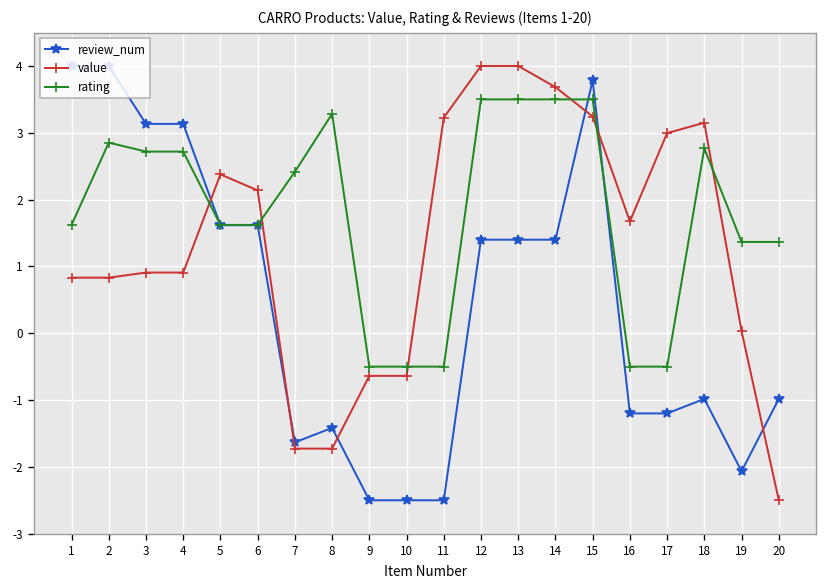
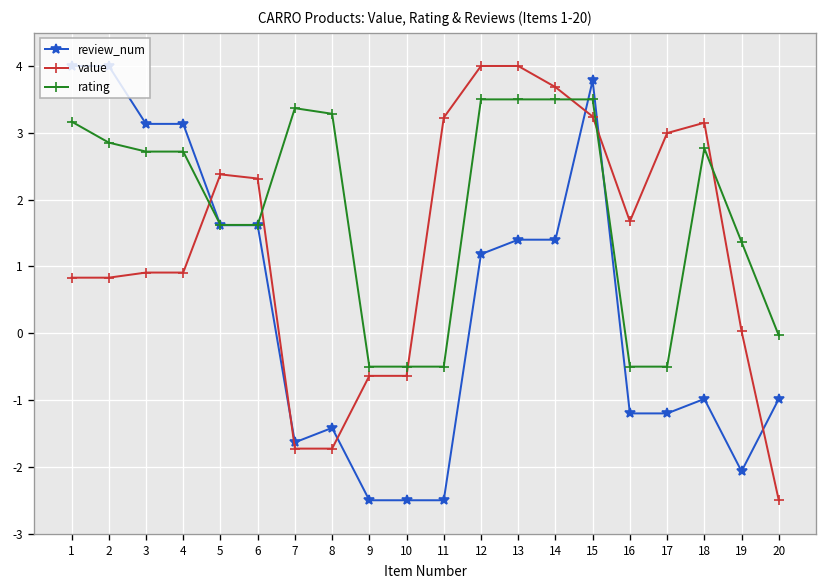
  {
    "review_num": {
      "3": 3.1,
      "4": 3.1,
      "7": -1.6,
      "8": -1.4,
      "9": -2.5,
      "10": -2.5,
      "11": -2.5,
-     "12": 1.4,
+     "12": 1.2,
      "13": 1.4,
      "14": 1.4,
      "15": 3.8,
      "16": -1.2,
      "17": -1.2,
      "18": -1.0,
      "19": -2.1,
      "20": -1.0
    },
    "value": {
      "1": 0.8,
      "2": 0.8,
      "3": 0.9,
      "4": 0.9,
      "5": 2.4,
-     "6": 2.1,
+     "6": 2.3,
      "7": -1.7,
      "8": -1.7,
      "9": -0.6,
      "10": -0.6,
      "11": 3.2,
      "12": 4.0,
      "13": 4.0,
      "14": 3.7,
      "15": 3.2,
      "16": 1.7,
      "17": 3.0,
      "18": 3.2,
      "19": 0.0,
      "20": -2.5
    },
    "rating": {
-     "1": 1.6,
+     "1": 3.2,
      "2": 2.9,
      "3": 2.7,
      "4": 2.7,
-     "7": 2.4,
+     "7": 3.4,
      "8": 3.3,
      "9": -0.5,
      "10": -0.5,
      "11": -0.5,
      "12": 3.5,
      "13": 3.5,
      "14": 3.5,
      "15": 3.5,
      "16": -0.5,
      "17": -0.5,
      "18": 2.8,
      "19": 1.4,
-     "20": 1.4
+     "20": 0.0
    }
  }
